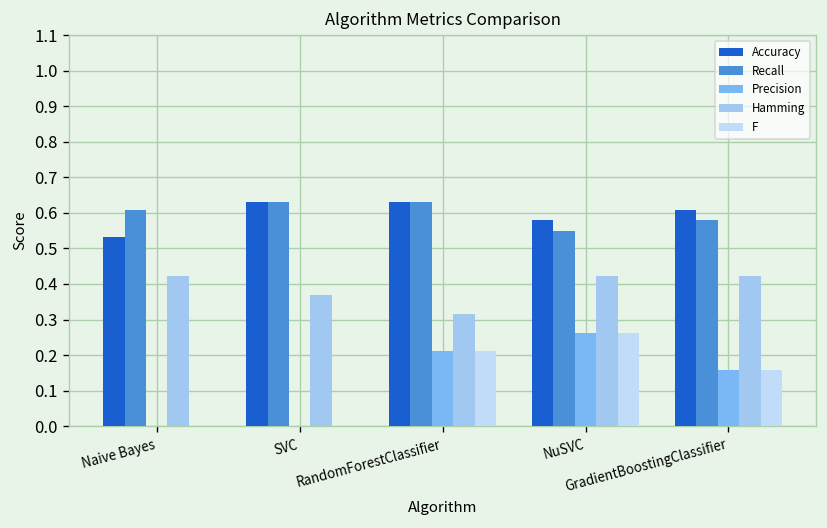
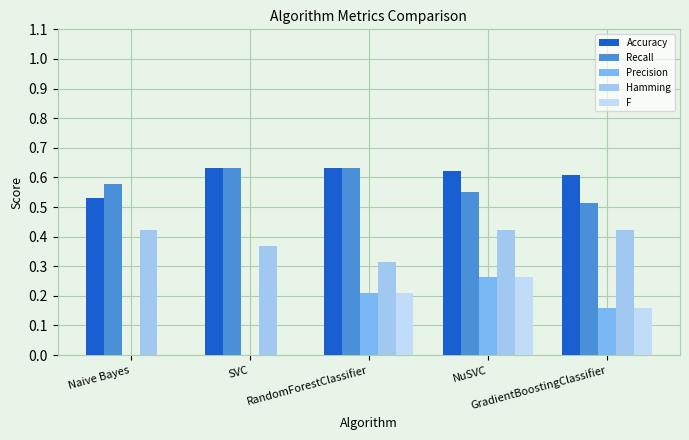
  {
    "Accuracy": {
      "Naive Bayes": 0.53,
      "SVC": 0.63,
      "RandomForestClassifier": 0.63,
-     "NuSVC": 0.58,
+     "NuSVC": 0.62,
      "GradientBoostingClassifier": 0.61
    },
    "Recall": {
-     "Naive Bayes": 0.61,
+     "Naive Bayes": 0.58,
      "SVC": 0.63,
      "RandomForestClassifier": 0.63,
      "NuSVC": 0.55,
-     "GradientBoostingClassifier": 0.58
+     "GradientBoostingClassifier": 0.52
    }
  }
